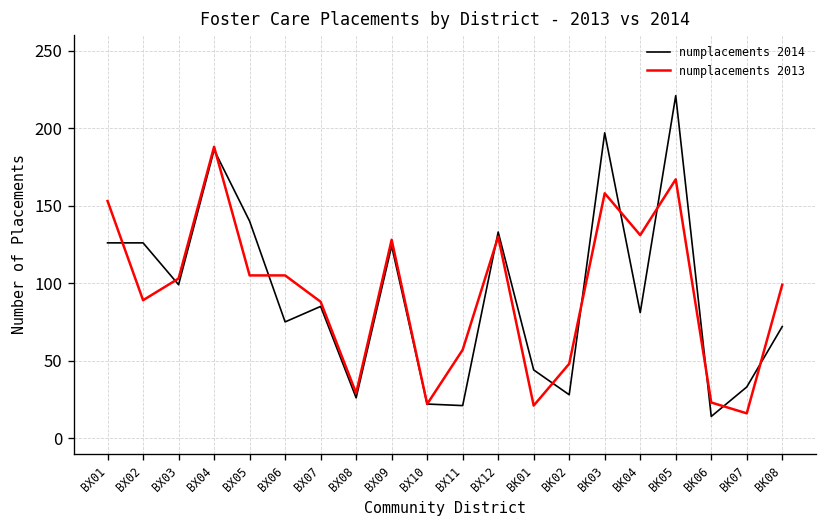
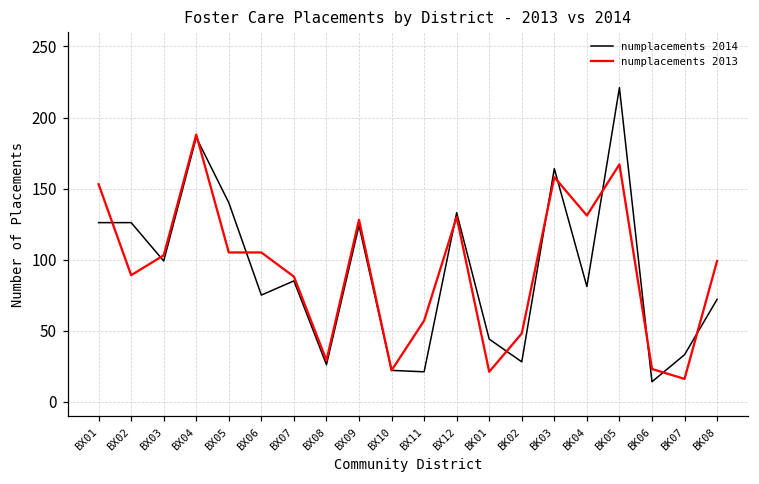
  {
    "numplacements 2014": {
      "BX01": 126,
      "BX02": 126,
      "BX03": 99,
      "BX04": 186,
      "BX05": 140,
      "BX06": 75,
      "BX07": 85,
      "BX08": 26,
      "BX09": 124,
      "BX11": 21,
      "BX12": 133,
      "BK01": 44,
      "BK02": 28,
-     "BK03": 197,
+     "BK03": 164,
      "BK04": 81,
      "BK05": 221,
      "BK06": 14,
      "BK07": 33,
      "BK08": 72
    },
    "numplacements 2013": {
      "BX01": 153,
      "BX02": 89,
      "BX03": 103,
      "BX04": 188,
      "BX05": 105,
      "BX06": 105,
      "BX07": 88,
      "BX08": 29,
      "BX09": 128,
      "BX11": 57,
      "BX12": 130,
      "BK01": 21,
      "BK02": 48,
      "BK03": 158,
      "BK04": 131,
      "BK05": 167,
      "BK06": 23,
      "BK07": 16,
      "BK08": 99
    }
  }
